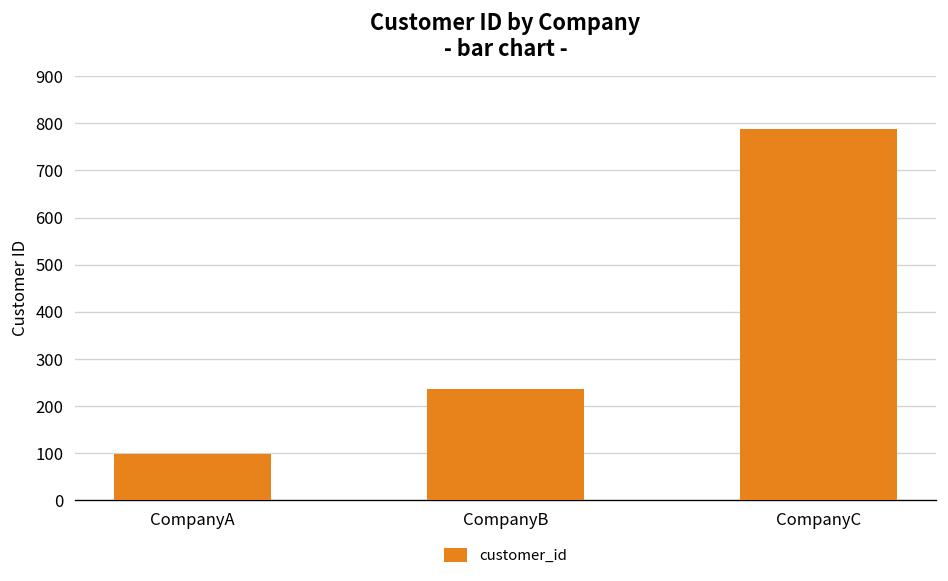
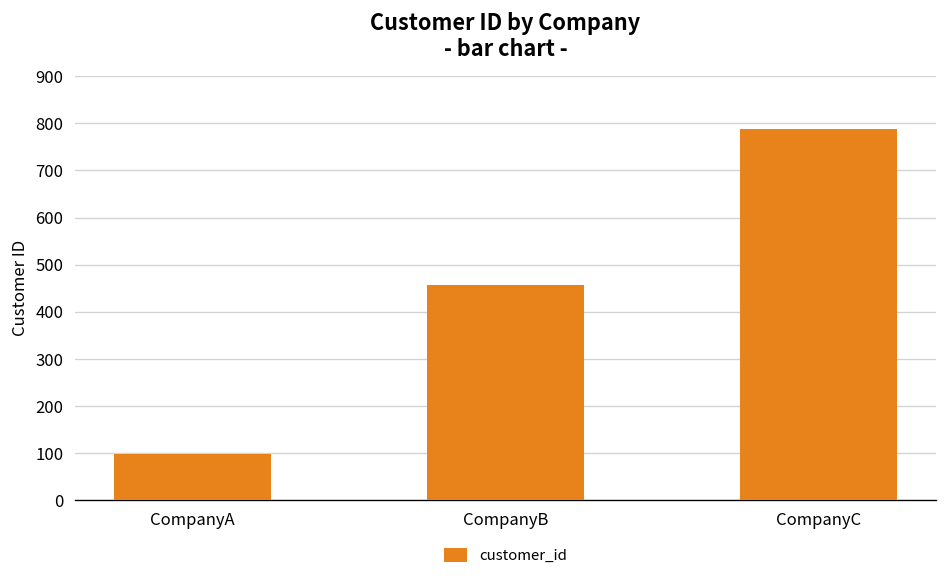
  {
    "CompanyA": 100,
-   "CompanyB": 240,
+   "CompanyB": 460,
    "CompanyC": 790
  }
